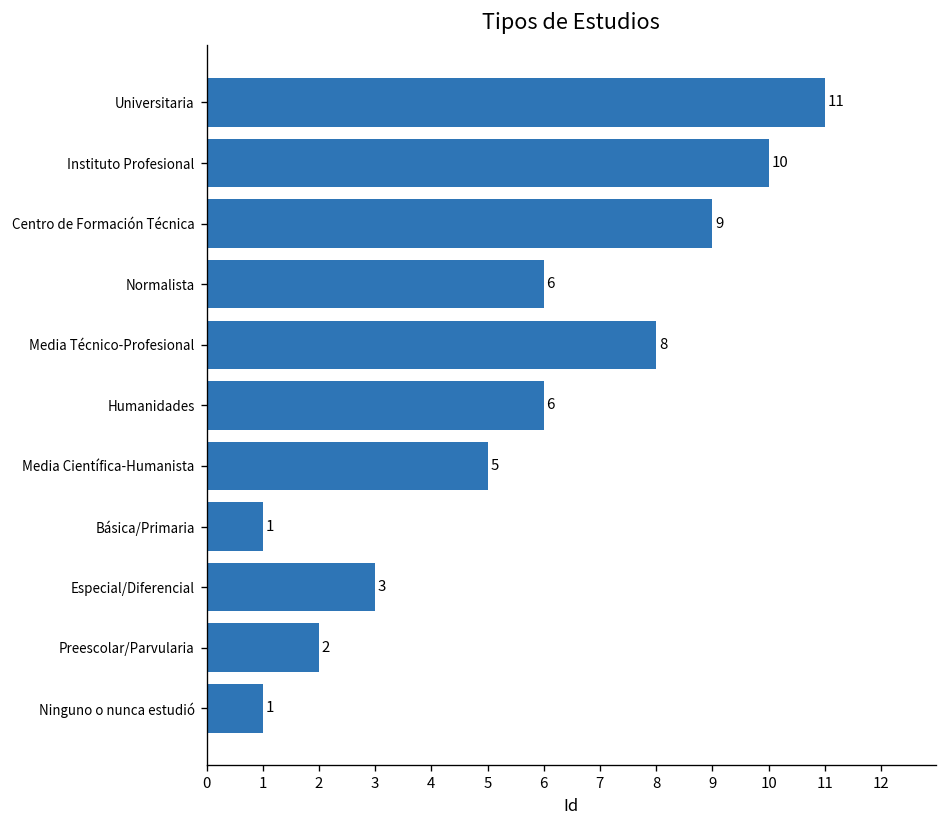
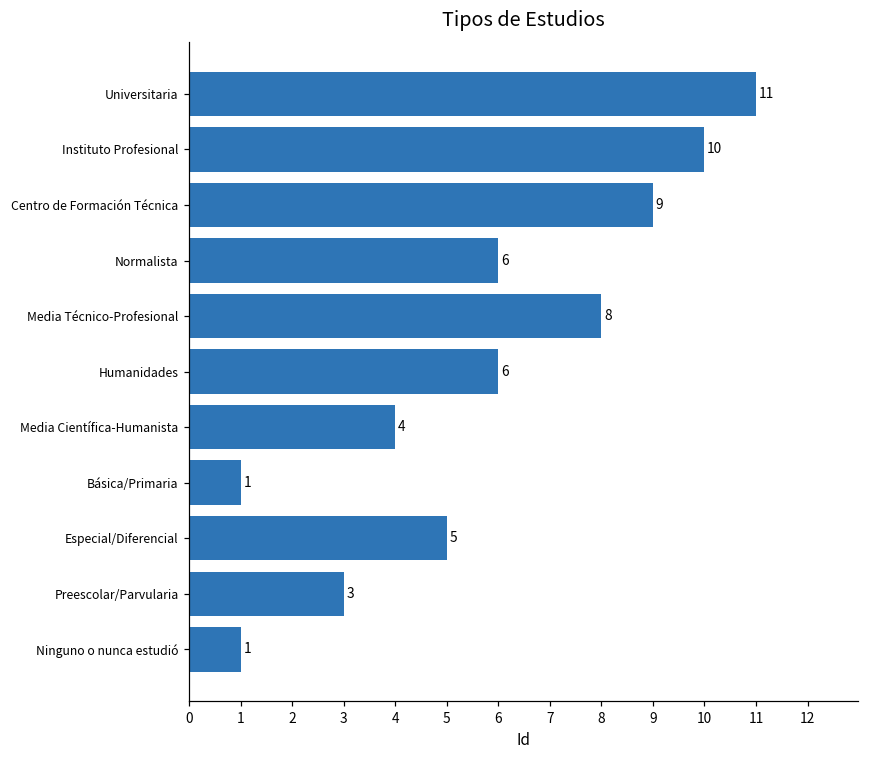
  {
    "Universitaria": 11,
    "Instituto Profesional": 10,
    "Centro de Formación Técnica": 9,
    "Normalista": 6,
    "Media Técnico-Profesional": 8,
    "Humanidades": 6,
-   "Media Científica-Humanista": 5,
+   "Media Científica-Humanista": 4,
    "Básica/Primaria": 1,
-   "Especial/Diferencial": 3,
-   "Preescolar/Parvularia": 2,
+   "Especial/Diferencial": 5,
+   "Preescolar/Parvularia": 3,
    "Ninguno o nunca estudió": 1
  }
